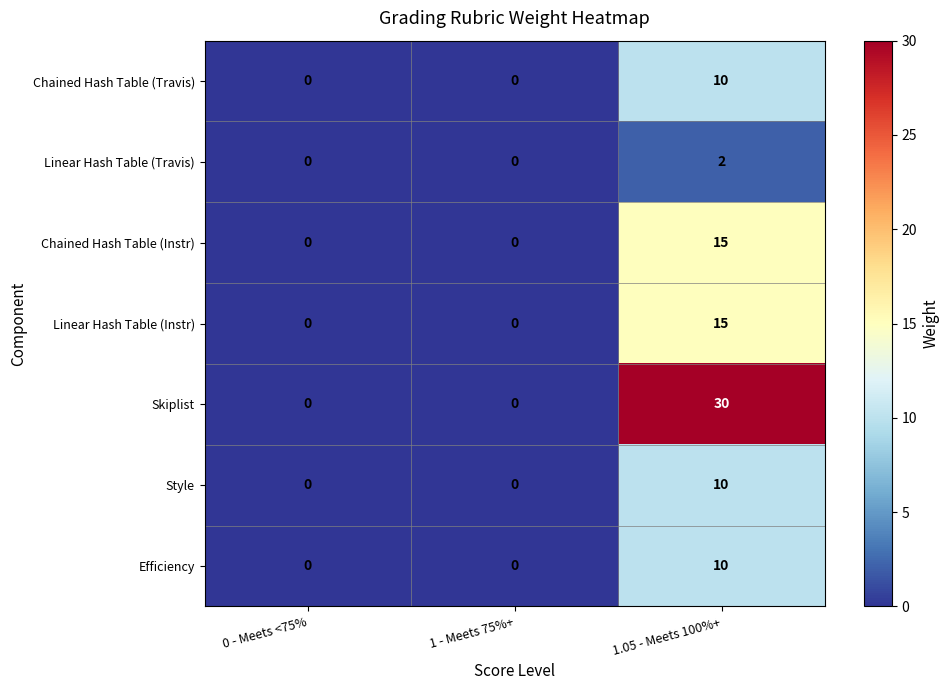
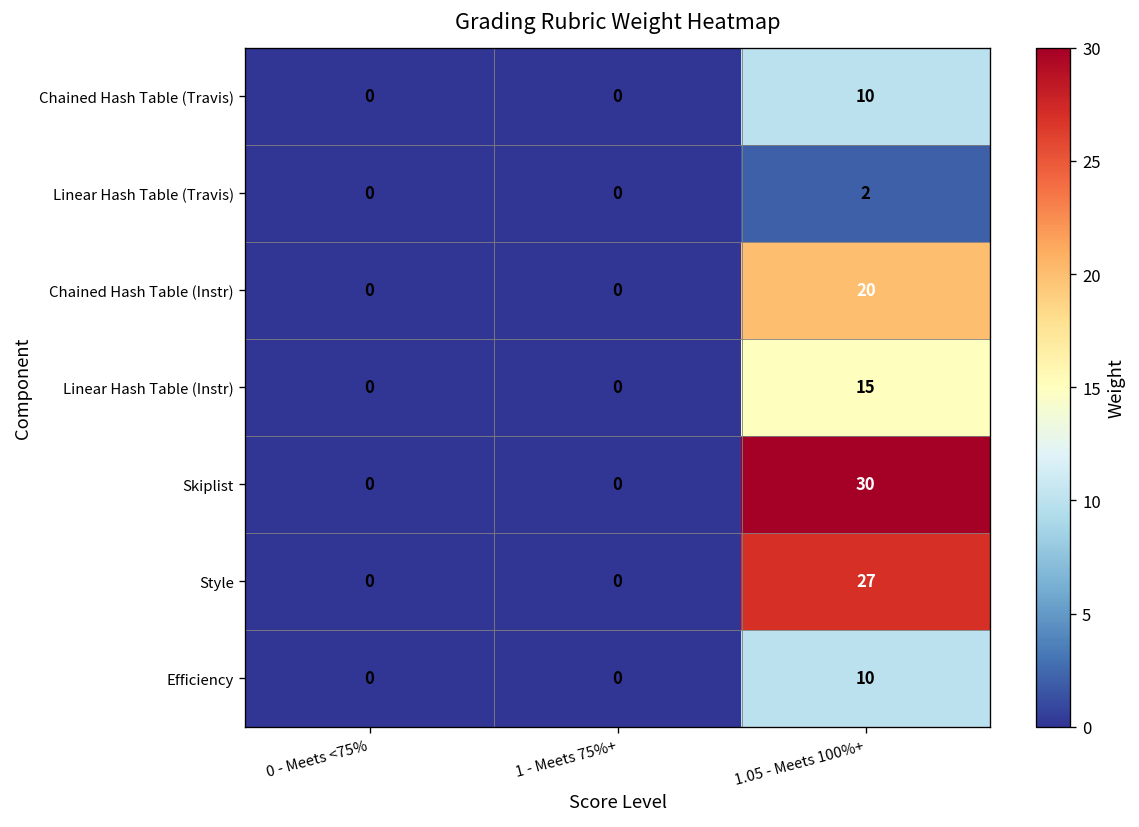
  {
    "Chained Hash Table (Travis)": {
      "0 - Meets <75%": 0,
      "1 - Meets 75%+": 0,
      "1.05 - Meets 100%+": 10
    },
    "Linear Hash Table (Travis)": {
      "0 - Meets <75%": 0,
      "1 - Meets 75%+": 0,
      "1.05 - Meets 100%+": 2
    },
    "Chained Hash Table (Instr)": {
      "0 - Meets <75%": 0,
      "1 - Meets 75%+": 0,
-     "1.05 - Meets 100%+": 15
+     "1.05 - Meets 100%+": 20
    },
    "Linear Hash Table (Instr)": {
      "0 - Meets <75%": 0,
      "1 - Meets 75%+": 0,
      "1.05 - Meets 100%+": 15
    },
    "Skiplist": {
      "0 - Meets <75%": 0,
      "1 - Meets 75%+": 0,
      "1.05 - Meets 100%+": 30
    },
    "Style": {
      "0 - Meets <75%": 0,
      "1 - Meets 75%+": 0,
-     "1.05 - Meets 100%+": 10
+     "1.05 - Meets 100%+": 27
    },
    "Efficiency": {
      "0 - Meets <75%": 0,
      "1 - Meets 75%+": 0,
      "1.05 - Meets 100%+": 10
    }
  }
